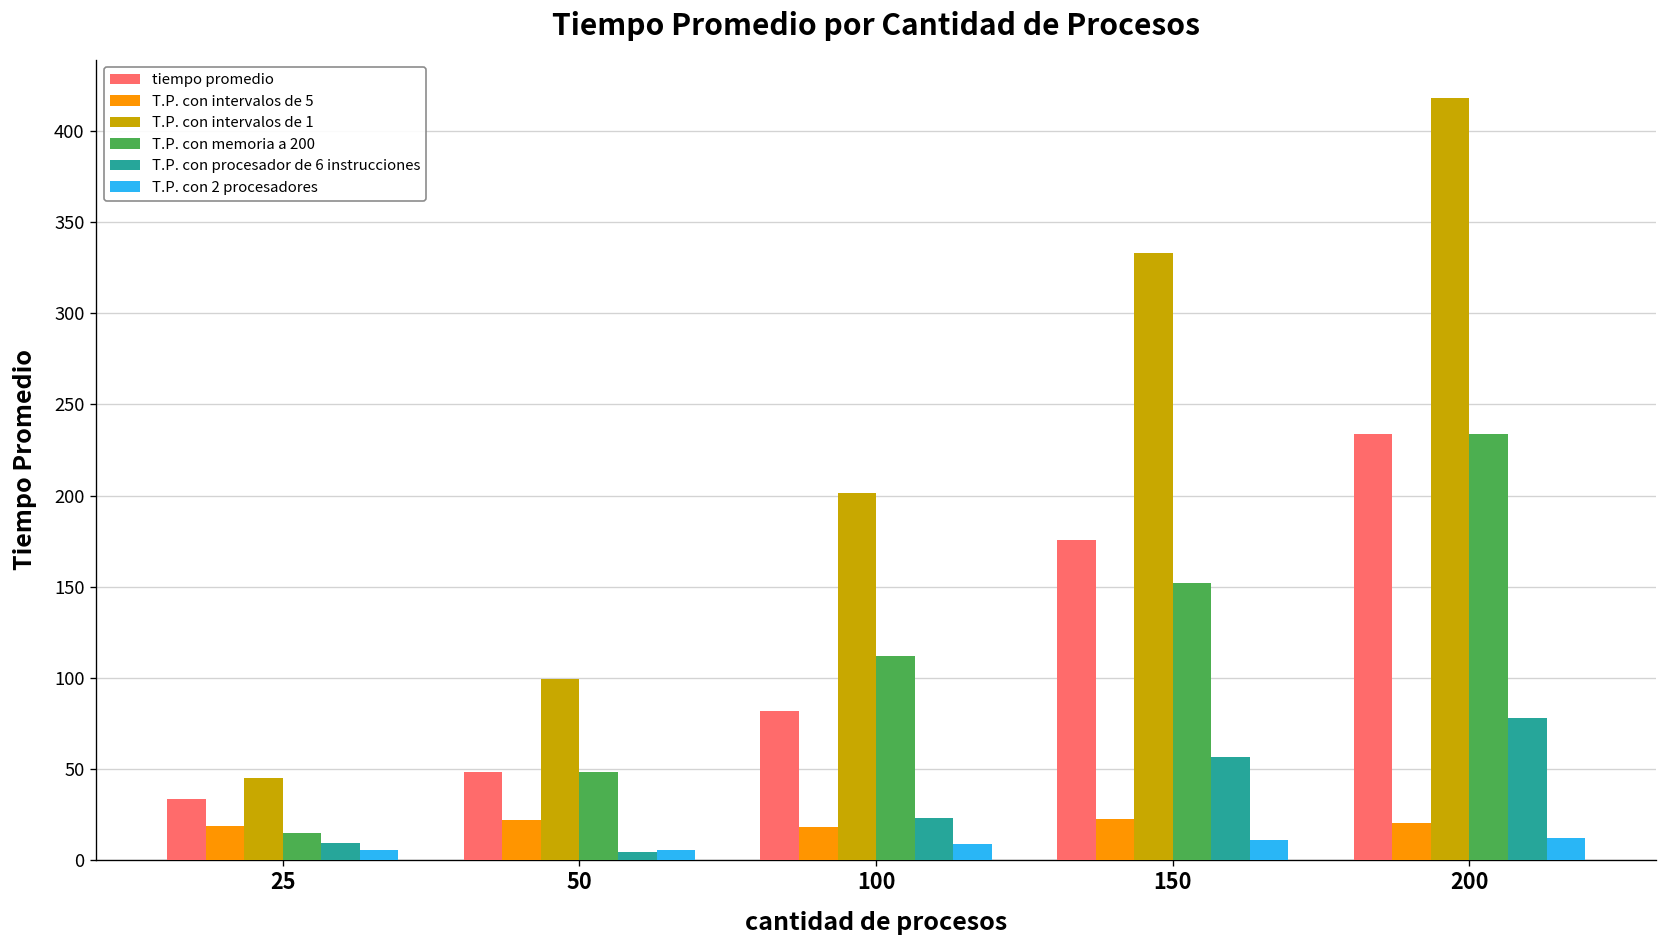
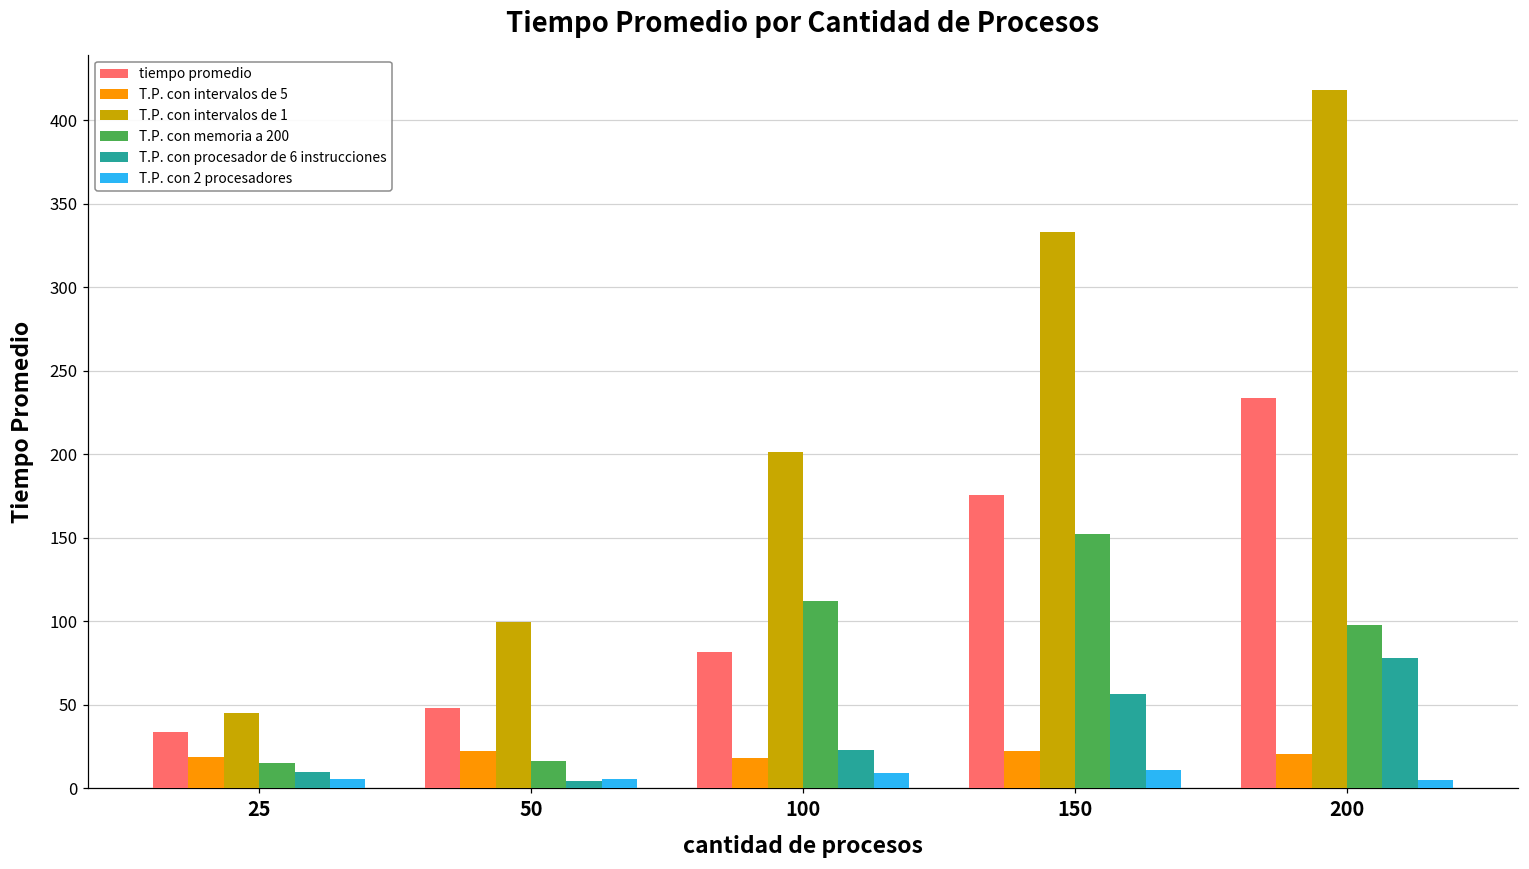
  {
    "tiempo promedio": {
      "25": 33,
      "50": 48,
      "100": 82,
      "150": 176,
      "200": 234
    },
    "T.P. con memoria a 200": {
      "25": 15,
-     "50": 48,
+     "50": 16,
      "100": 112,
      "150": 152,
-     "200": 234
+     "200": 98
    },
    "T.P. con procesador de 6 instrucciones": {
      "25": 9,
      "50": 4,
      "100": 23,
      "150": 57,
      "200": 78
    },
    "T.P. con 2 procesadores": {
      "25": 5,
      "50": 6,
      "100": 9,
      "150": 11,
-     "200": 12
+     "200": 5
    }
  }
